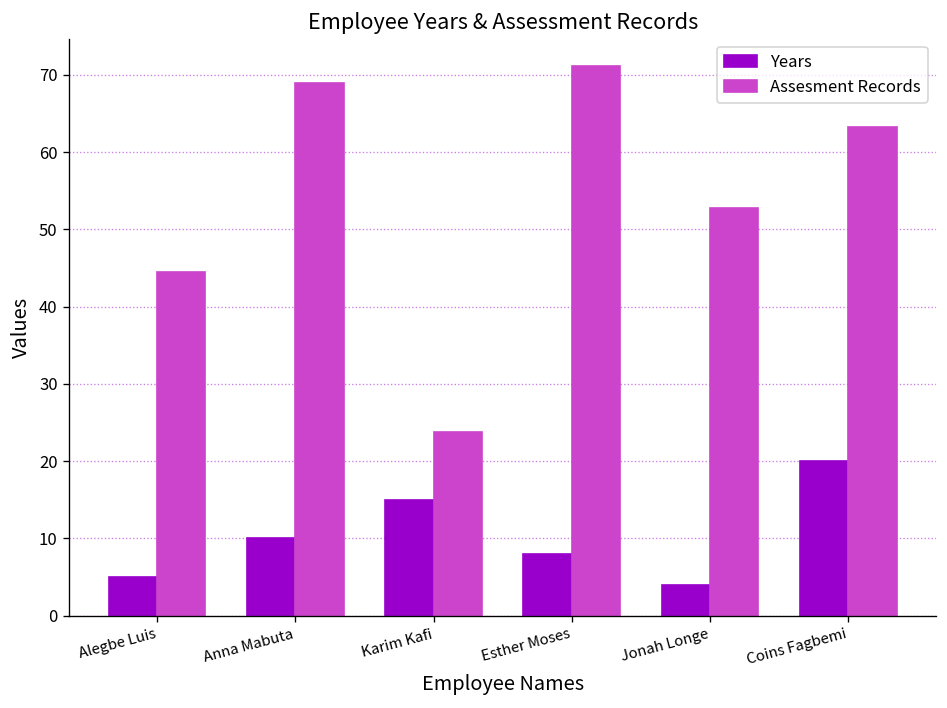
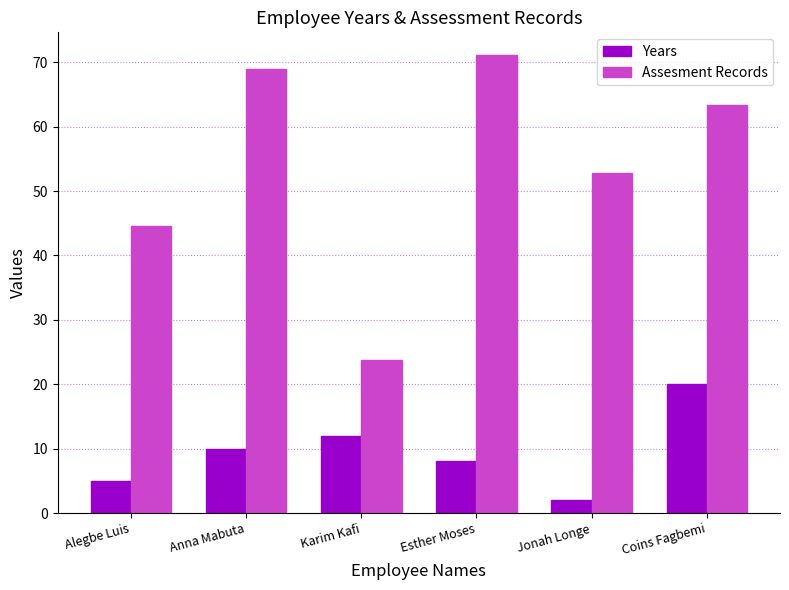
  {
    "Years": {
      "Alegbe Luis": 5,
      "Anna Mabuta": 10,
-     "Karim Kafi": 15,
+     "Karim Kafi": 12,
      "Esther Moses": 8,
-     "Jonah Longe": 4,
+     "Jonah Longe": 2,
      "Coins Fagbemi": 20
    },
    "Assesment Records": {
      "Alegbe Luis": 45,
      "Anna Mabuta": 69,
      "Karim Kafi": 24,
      "Esther Moses": 71,
      "Jonah Longe": 53,
      "Coins Fagbemi": 63
    }
  }
